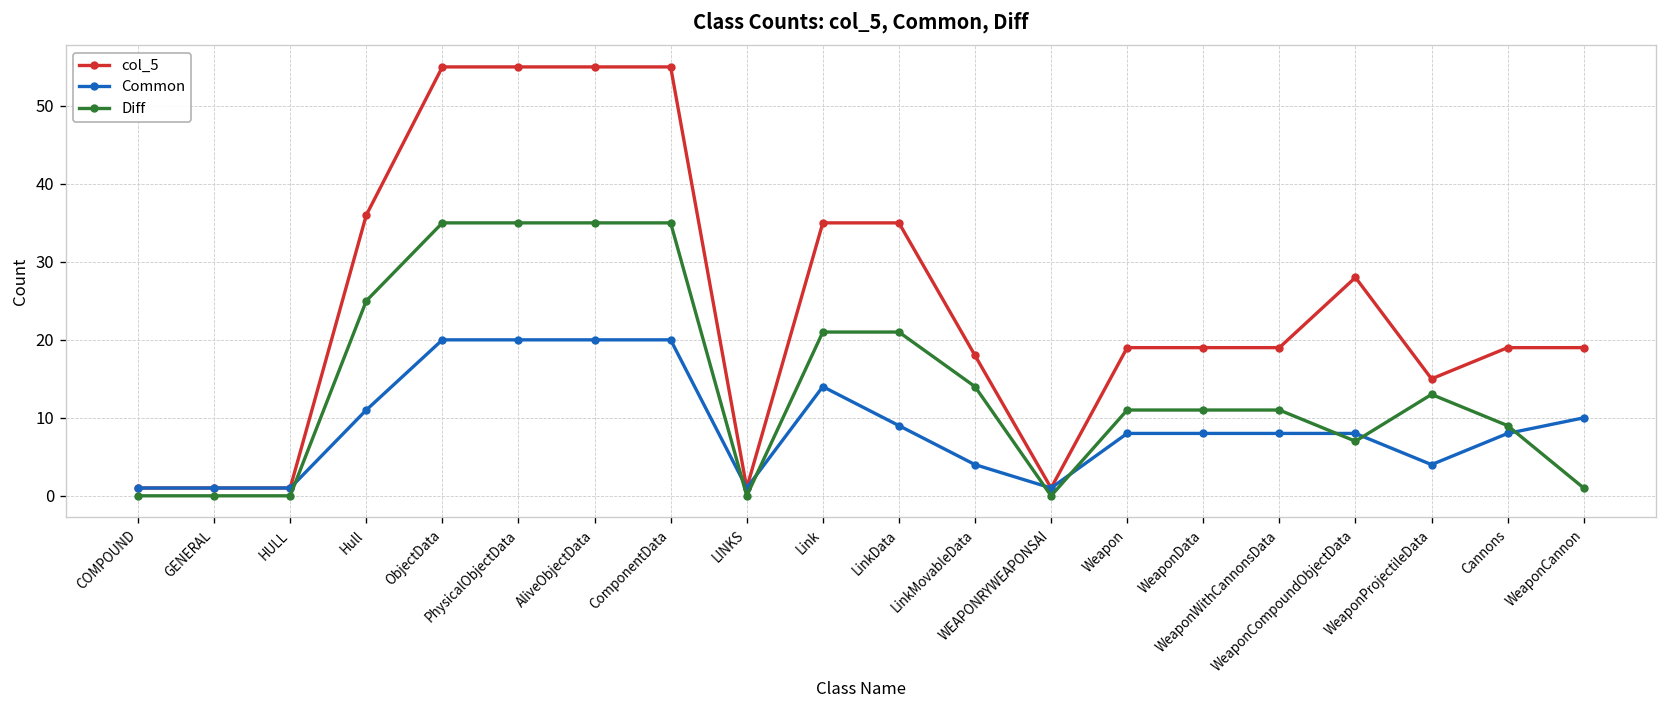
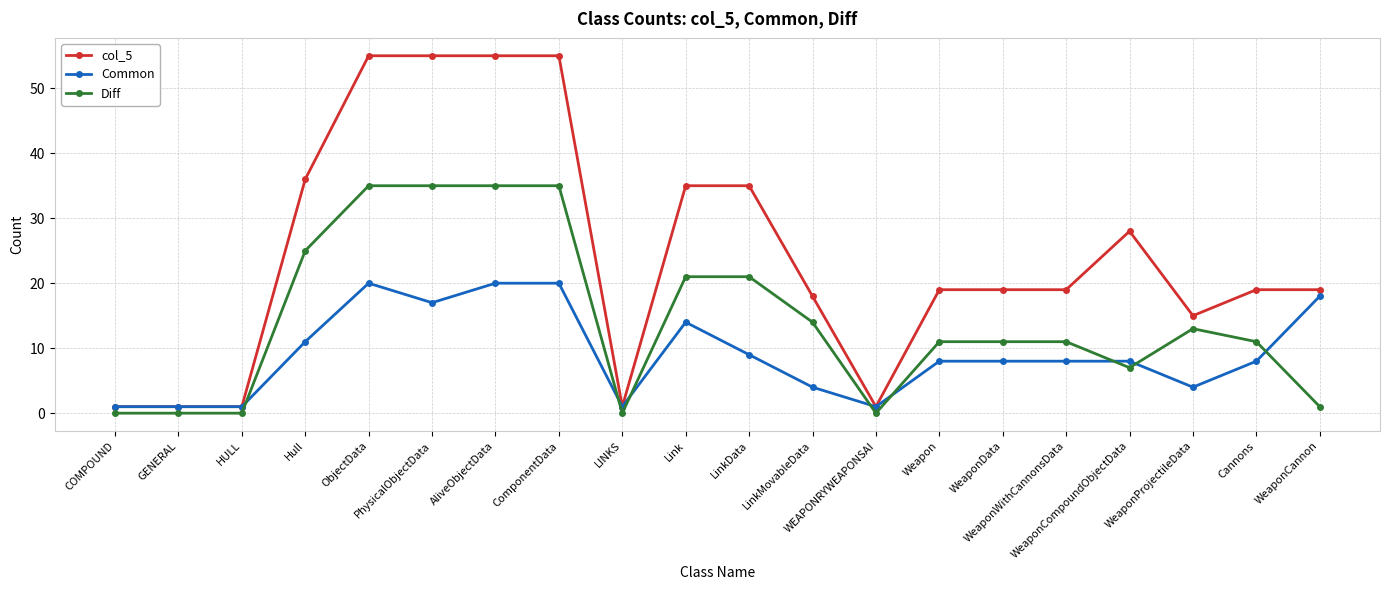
  {
    "col_5": {
      "Hull": 36,
      "ObjectData": 55,
      "PhysicalObjectData": 55,
      "AliveObjectData": 55,
      "ComponentData": 55,
      "Link": 35,
      "LinkData": 35,
      "LinkMovableData": 18,
      "Weapon": 19,
      "WeaponData": 19,
      "WeaponWithCannonsData": 19,
      "WeaponCompoundObjectData": 28,
      "WeaponProjectileData": 15,
      "Cannons": 19,
      "WeaponCannon": 19
    },
    "Common": {
      "Hull": 11,
      "ObjectData": 20,
-     "PhysicalObjectData": 20,
+     "PhysicalObjectData": 17,
      "AliveObjectData": 20,
      "ComponentData": 20,
      "Link": 14,
      "LinkData": 9,
      "LinkMovableData": 4,
      "Weapon": 8,
      "WeaponData": 8,
      "WeaponWithCannonsData": 8,
      "WeaponCompoundObjectData": 8,
      "WeaponProjectileData": 4,
      "Cannons": 8,
-     "WeaponCannon": 10
+     "WeaponCannon": 18
    },
    "Diff": {
      "COMPOUND": 0,
      "GENERAL": 0,
      "HULL": 0,
      "Hull": 25,
      "ObjectData": 35,
      "PhysicalObjectData": 35,
      "AliveObjectData": 35,
      "ComponentData": 35,
      "LINKS": 0,
      "Link": 21,
      "LinkData": 21,
      "LinkMovableData": 14,
      "WEAPONRYWEAPONSAI": 0,
      "Weapon": 11,
      "WeaponData": 11,
      "WeaponWithCannonsData": 11,
      "WeaponCompoundObjectData": 7,
      "WeaponProjectileData": 13,
-     "Cannons": 9,
+     "Cannons": 11,
      "WeaponCannon": 1
    }
  }
